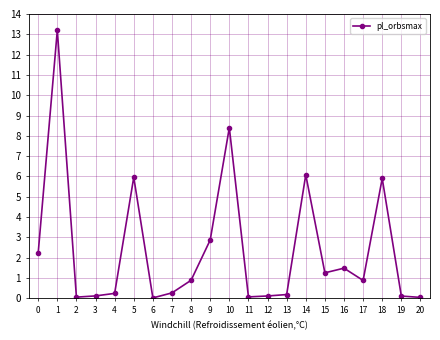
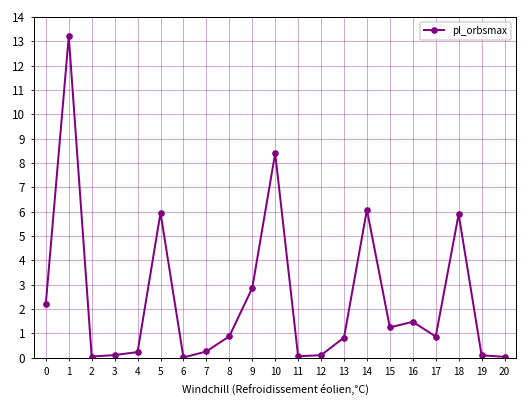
  {
    "0": 2.2,
    "1": 13.2,
    "2": 0.1,
    "3": 0.1,
    "4": 0.2,
    "5": 6.0,
    "6": 0.0,
    "7": 0.3,
    "8": 0.9,
    "9": 2.9,
    "10": 8.4,
    "11": 0.1,
    "12": 0.1,
-   "13": 0.2,
+   "13": 0.8,
    "14": 6.1,
    "15": 1.3,
    "16": 1.5,
    "17": 0.9,
    "18": 5.9,
    "19": 0.1,
    "20": 0.0
  }
